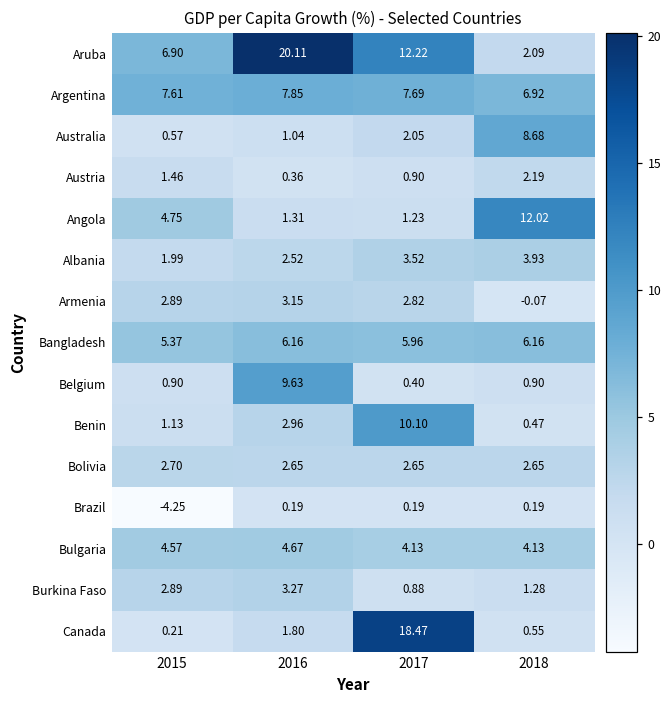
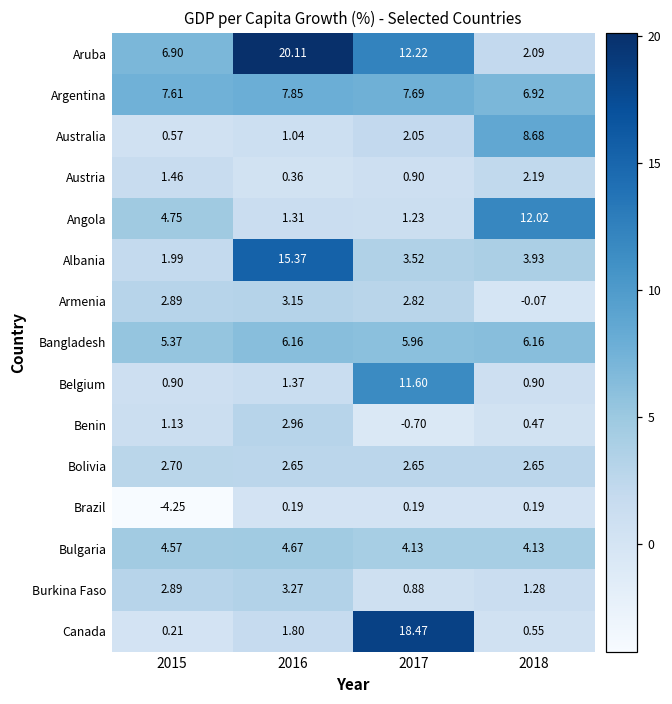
  {
    "Aruba": {
      "2015": 6.90,
      "2016": 20.11,
      "2017": 12.22,
      "2018": 2.09
    },
    "Argentina": {
      "2015": 7.61,
      "2016": 7.85,
      "2017": 7.69,
      "2018": 6.92
    },
    "Australia": {
      "2015": 0.57,
      "2016": 1.04,
      "2017": 2.05,
      "2018": 8.68
    },
    "Austria": {
      "2015": 1.46,
      "2016": 0.36,
      "2017": 0.90,
      "2018": 2.19
    },
    "Angola": {
      "2015": 4.75,
      "2016": 1.31,
      "2017": 1.23,
      "2018": 12.02
    },
    "Albania": {
      "2015": 1.99,
-     "2016": 2.52,
+     "2016": 15.37,
      "2017": 3.52,
      "2018": 3.93
    },
    "Armenia": {
      "2015": 2.89,
      "2016": 3.15,
      "2017": 2.82,
      "2018": -0.07
    },
    "Bangladesh": {
      "2015": 5.37,
      "2016": 6.16,
      "2017": 5.96,
      "2018": 6.16
    },
    "Belgium": {
      "2015": 0.90,
-     "2016": 9.63,
-     "2017": 0.40,
+     "2016": 1.37,
+     "2017": 11.60,
      "2018": 0.90
    },
    "Benin": {
      "2015": 1.13,
      "2016": 2.96,
-     "2017": 10.10,
+     "2017": -0.70,
      "2018": 0.47
    },
    "Bolivia": {
      "2015": 2.70,
      "2016": 2.65,
      "2017": 2.65,
      "2018": 2.65
    },
    "Brazil": {
      "2015": -4.25,
      "2016": 0.19,
      "2017": 0.19,
      "2018": 0.19
    },
    "Bulgaria": {
      "2015": 4.57,
      "2016": 4.67,
      "2017": 4.13,
      "2018": 4.13
    },
    "Burkina Faso": {
      "2015": 2.89,
      "2016": 3.27,
      "2017": 0.88,
      "2018": 1.28
    },
    "Canada": {
      "2015": 0.21,
      "2016": 1.80,
      "2017": 18.47,
      "2018": 0.55
    }
  }
